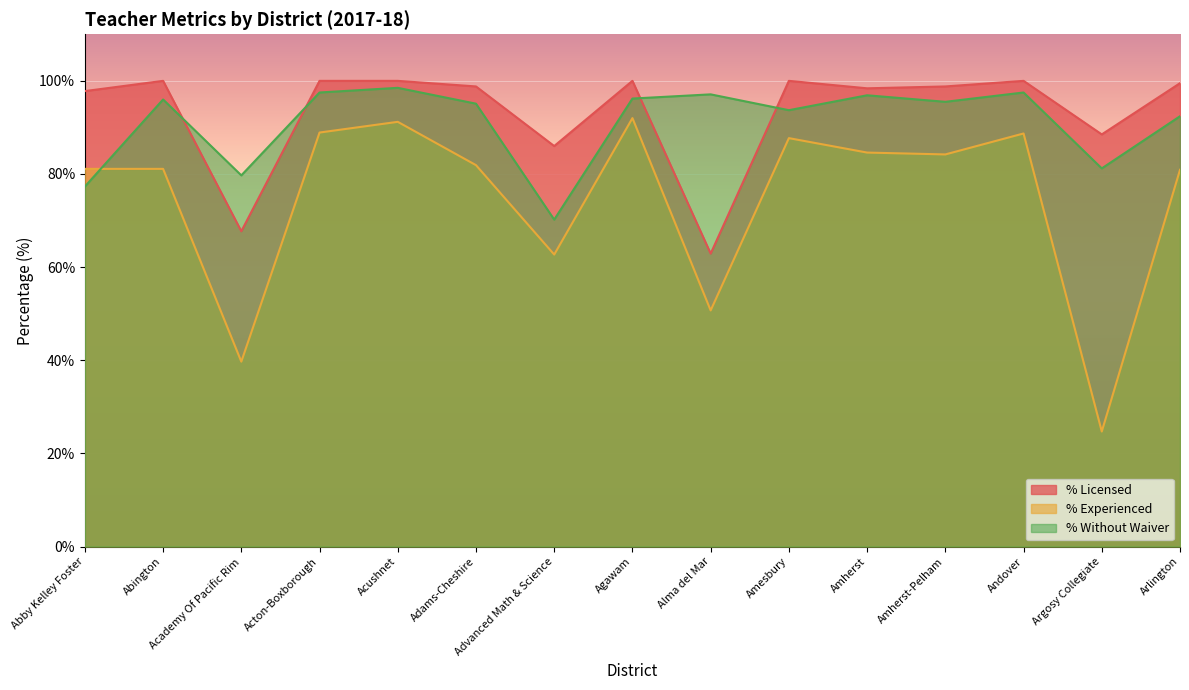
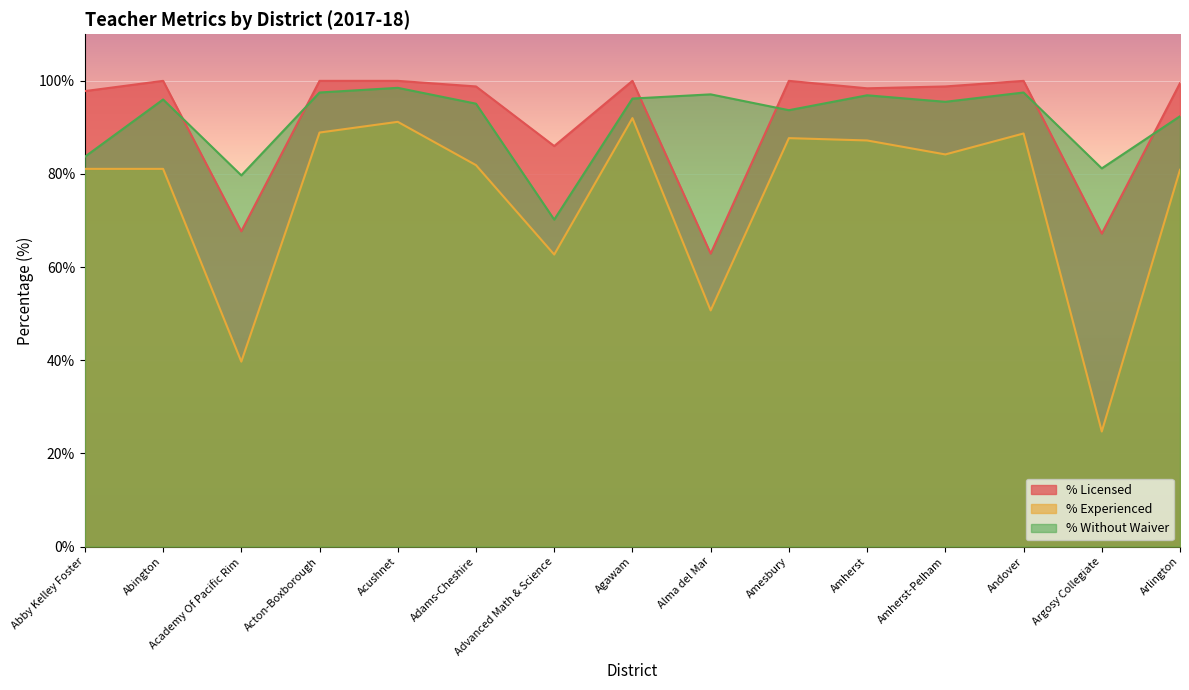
  {
    "% Licensed": {
      "Abby Kelley Foster": "98%",
      "Abington": "100%",
      "Academy Of Pacific Rim": "68%",
      "Acton-Boxborough": "100%",
      "Acushnet": "100%",
      "Adams-Cheshire": "99%",
      "Advanced Math & Science": "86%",
      "Agawam": "100%",
      "Alma del Mar": "63%",
      "Amesbury": "100%",
      "Amherst": "98%",
      "Amherst-Pelham": "99%",
      "Andover": "100%",
-     "Argosy Collegiate": "89%",
+     "Argosy Collegiate": "67%",
      "Arlington": "100%"
    },
    "% Experienced": {
      "Abby Kelley Foster": "81%",
      "Abington": "81%",
      "Academy Of Pacific Rim": "40%",
      "Acton-Boxborough": "89%",
      "Acushnet": "91%",
      "Adams-Cheshire": "82%",
      "Advanced Math & Science": "63%",
      "Agawam": "92%",
      "Alma del Mar": "51%",
      "Amesbury": "88%",
-     "Amherst": "85%",
+     "Amherst": "87%",
      "Amherst-Pelham": "84%",
      "Andover": "89%",
      "Argosy Collegiate": "25%",
      "Arlington": "81%"
    },
    "% Without Waiver": {
-     "Abby Kelley Foster": "77%",
+     "Abby Kelley Foster": "84%",
      "Abington": "96%",
      "Academy Of Pacific Rim": "80%",
      "Acton-Boxborough": "98%",
      "Acushnet": "99%",
      "Adams-Cheshire": "95%",
      "Advanced Math & Science": "70%",
      "Agawam": "96%",
      "Alma del Mar": "97%",
      "Amesbury": "94%",
      "Amherst": "97%",
      "Amherst-Pelham": "96%",
      "Andover": "98%",
      "Argosy Collegiate": "81%",
      "Arlington": "92%"
    }
  }
